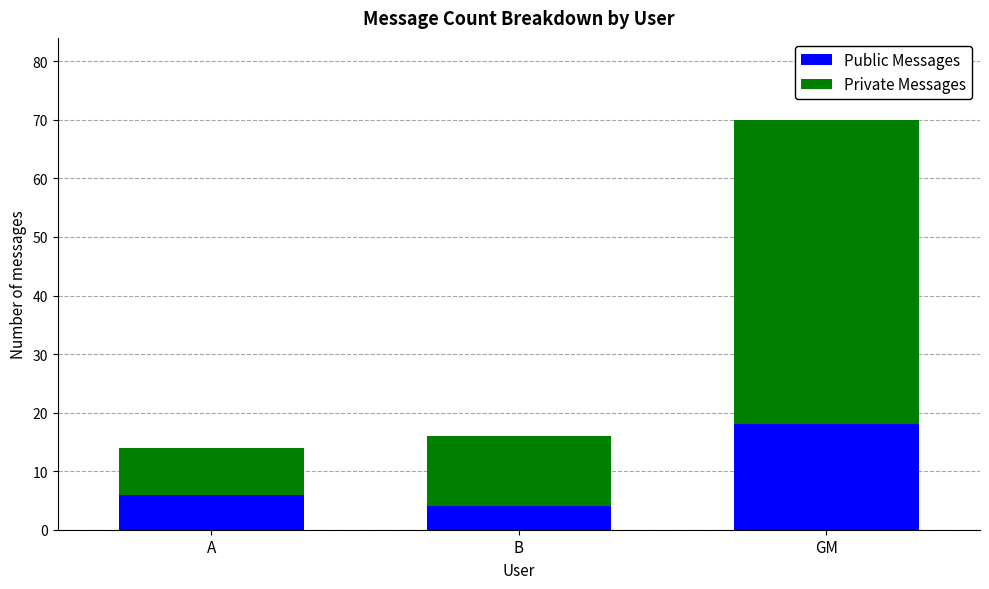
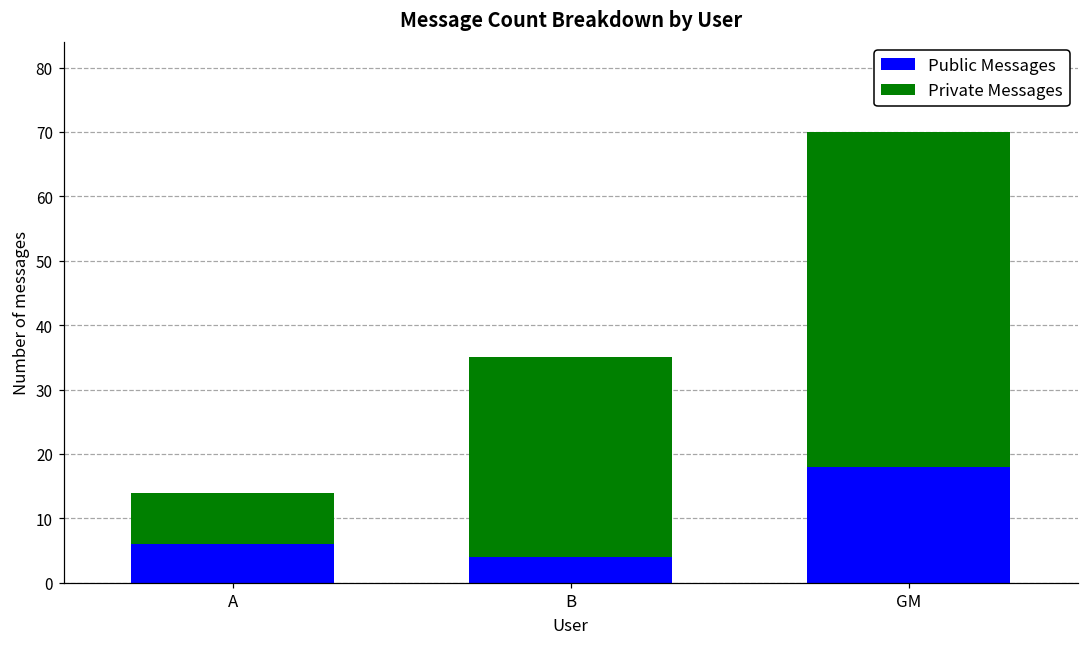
  {
    "Public Messages": {
      "A": 6,
      "B": 4,
      "GM": 18
    },
    "Private Messages": {
      "A": 8,
-     "B": 12,
+     "B": 31,
      "GM": 52
    }
  }
